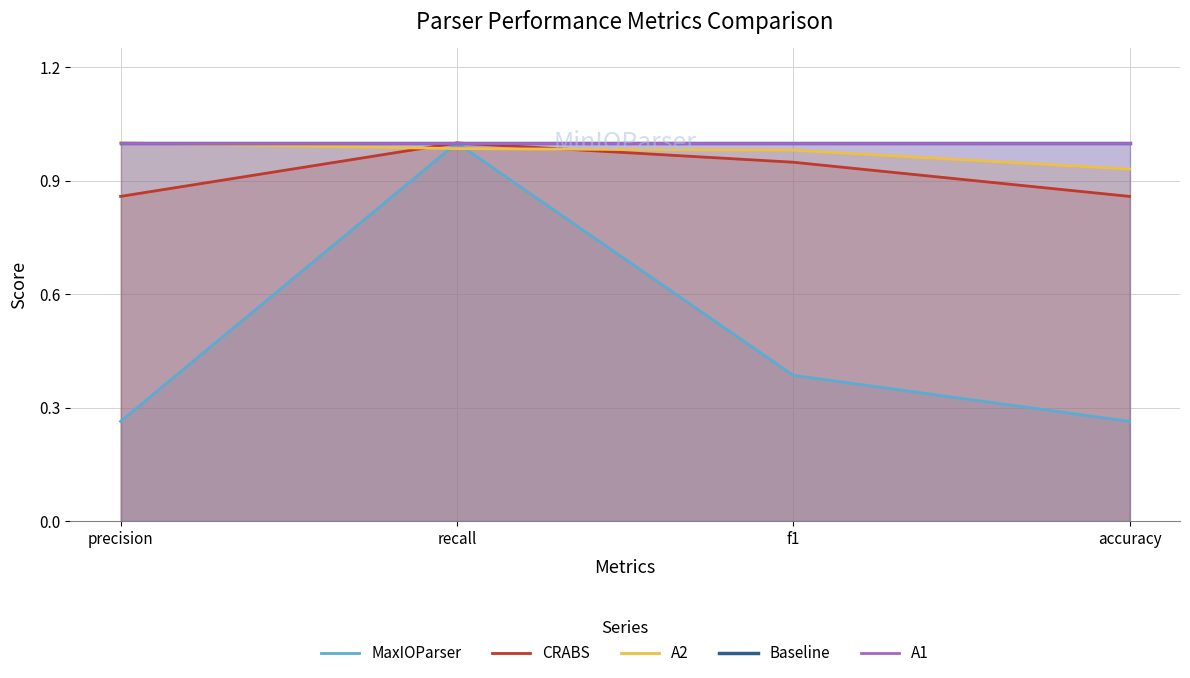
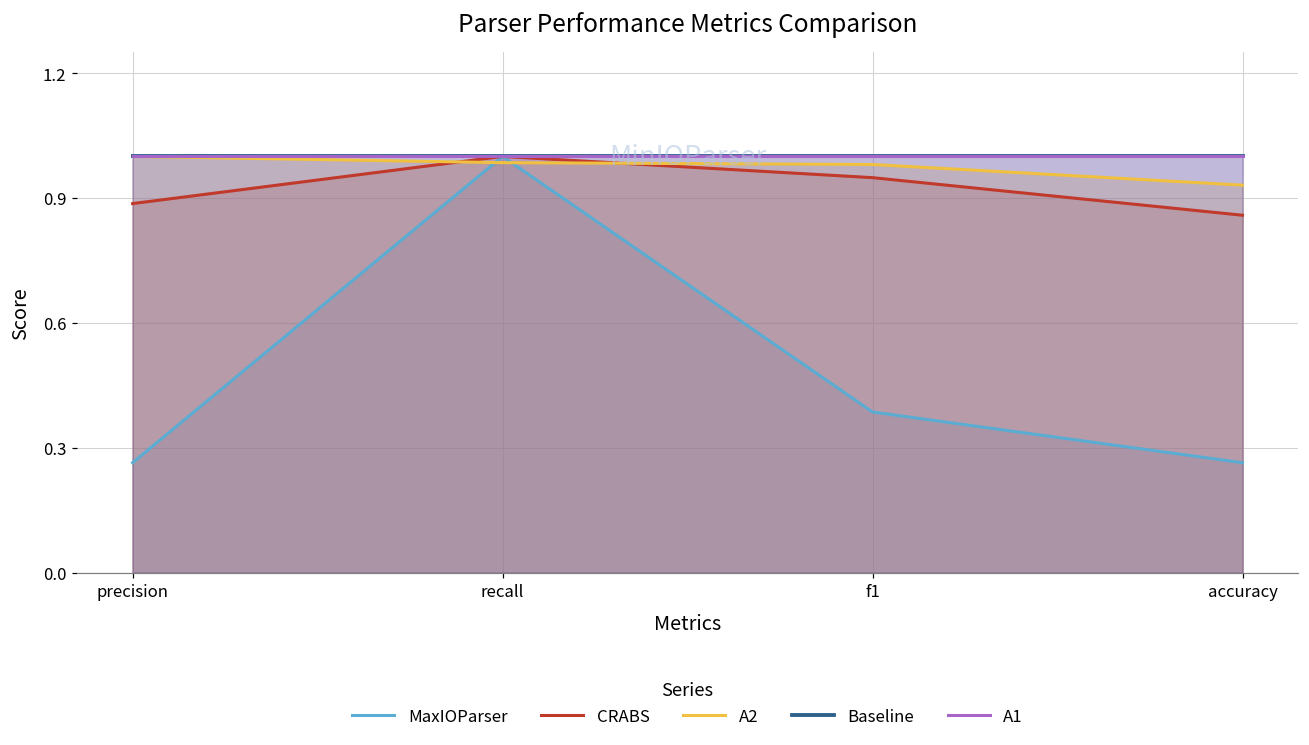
  {
    "MaxIOParser": {
      "precision": 0.26,
      "f1": 0.39,
      "accuracy": 0.26
    },
    "CRABS": {
-     "precision": 0.86,
+     "precision": 0.89,
      "f1": 0.95,
      "accuracy": 0.86
    },
    "A2": {
      "recall": 0.99,
      "f1": 0.98,
      "accuracy": 0.93
    },
    "A1": {
      "f1": 1.00,
      "accuracy": 1.00
    }
  }
